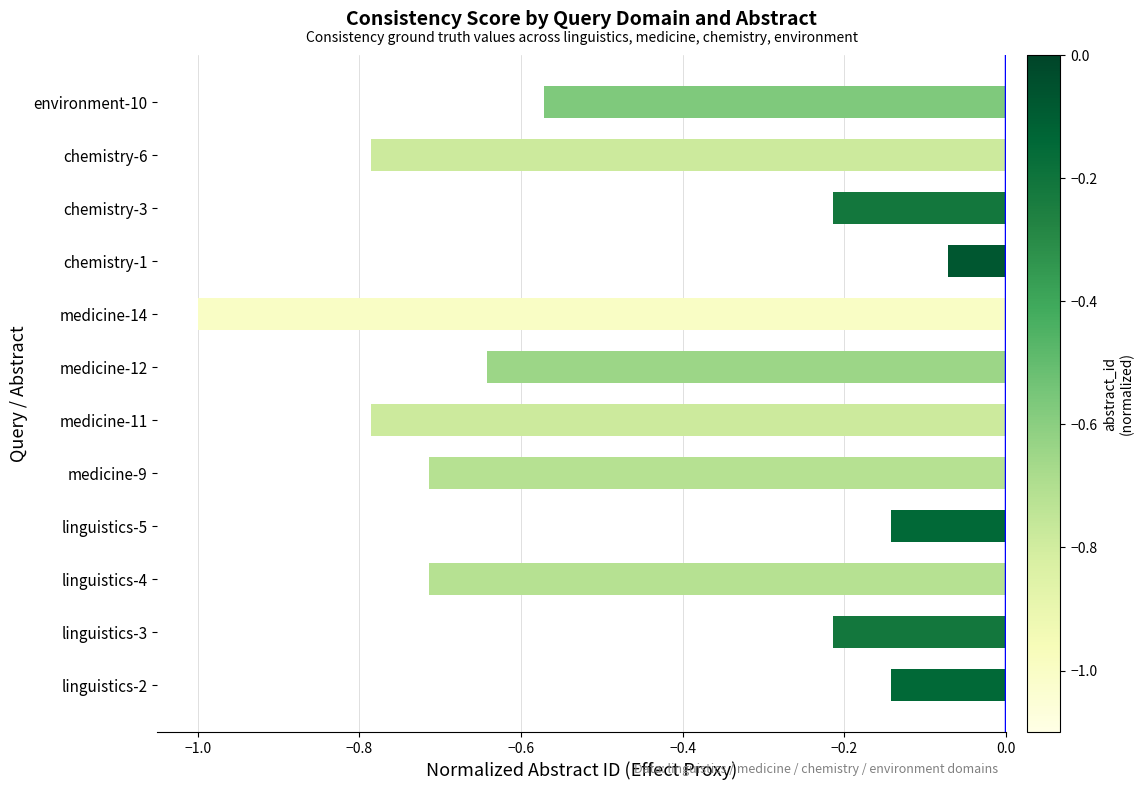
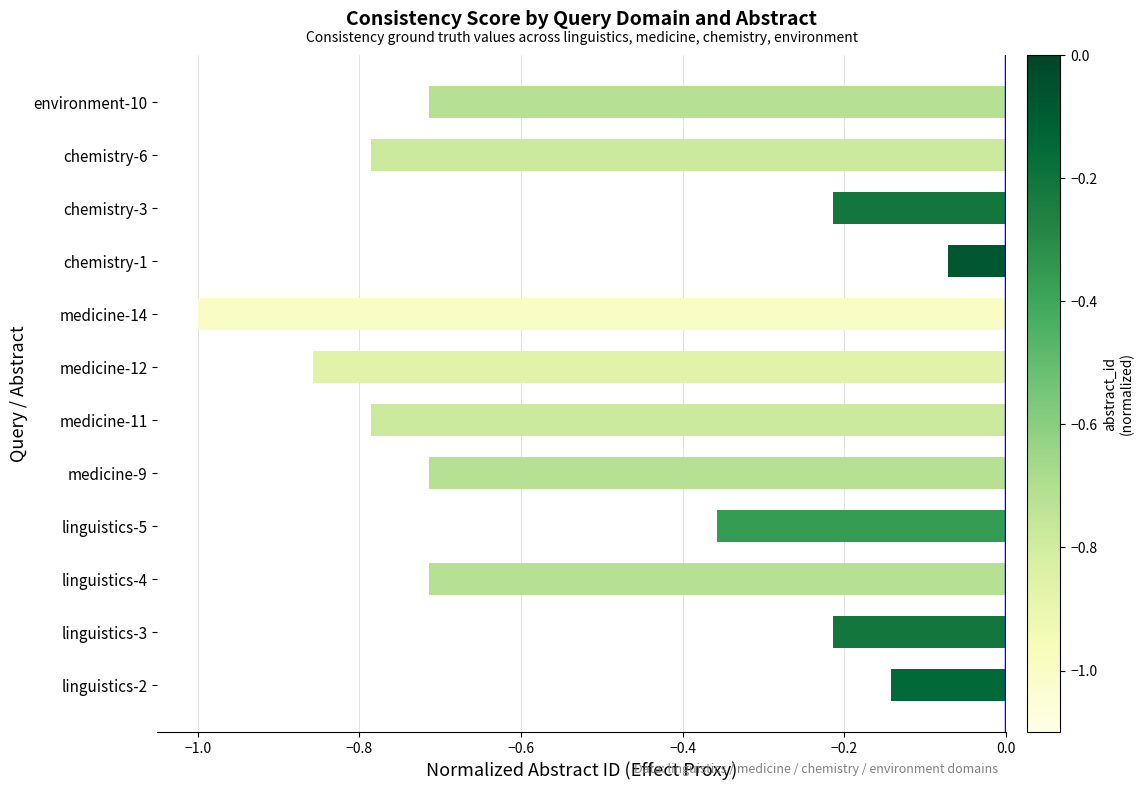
  {
-   "environment-10": -0.57,
+   "environment-10": -0.71,
    "chemistry-6": -0.79,
    "chemistry-3": -0.21,
    "chemistry-1": -0.07,
    "medicine-14": -1.00,
-   "medicine-12": -0.64,
+   "medicine-12": -0.86,
    "medicine-11": -0.79,
    "medicine-9": -0.71,
-   "linguistics-5": -0.14,
+   "linguistics-5": -0.36,
    "linguistics-4": -0.71,
    "linguistics-3": -0.21,
    "linguistics-2": -0.14
  }
